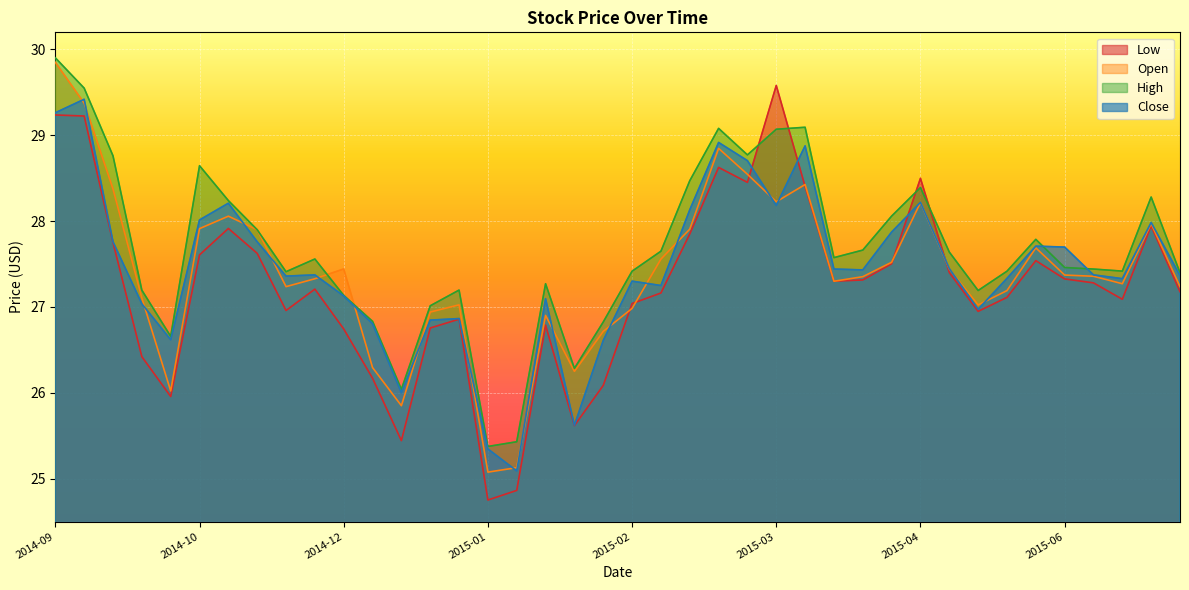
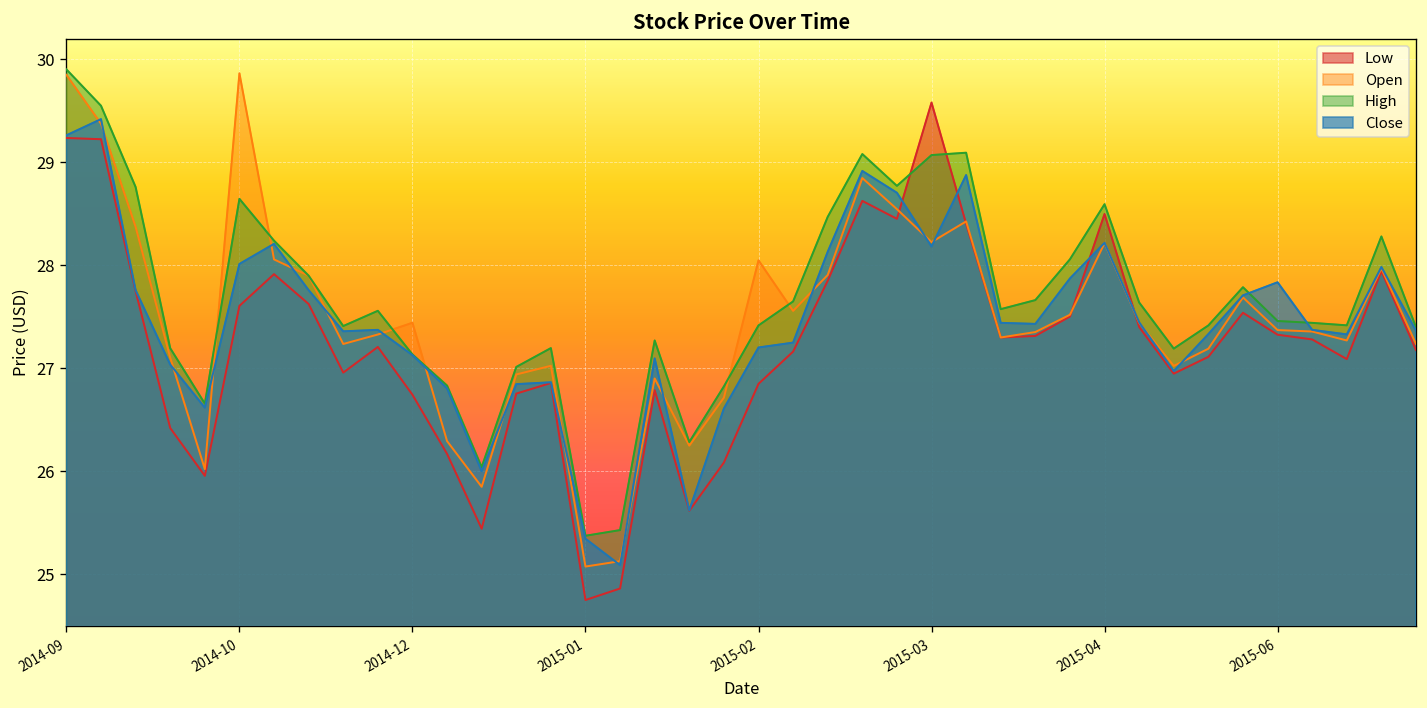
  {
    "Low": {
      "2014-10": 27.6,
      "2014-12": 26.7,
      "2015-01": 24.8,
-     "2015-02": 27.0,
+     "2015-02": 26.9,
      "2015-03": 29.6,
      "2015-04": 28.5,
      "2015-06": 27.3
    },
    "Open": {
      "2014-09": 29.9,
-     "2014-10": 27.9,
+     "2014-10": 29.9,
      "2014-12": 27.4,
      "2015-01": 25.1,
-     "2015-02": 27.0,
+     "2015-02": 28.0,
      "2015-03": 28.2,
      "2015-06": 27.4
    },
    "High": {
      "2014-09": 29.9,
      "2014-10": 28.6,
      "2015-02": 27.4,
      "2015-03": 29.1,
-     "2015-04": 28.4,
+     "2015-04": 28.6,
      "2015-06": 27.5
    },
    "Close": {
      "2014-10": 28.0,
-     "2015-02": 27.3,
+     "2015-02": 27.2,
      "2015-03": 28.2,
-     "2015-06": 27.7
+     "2015-06": 27.8
    }
  }
